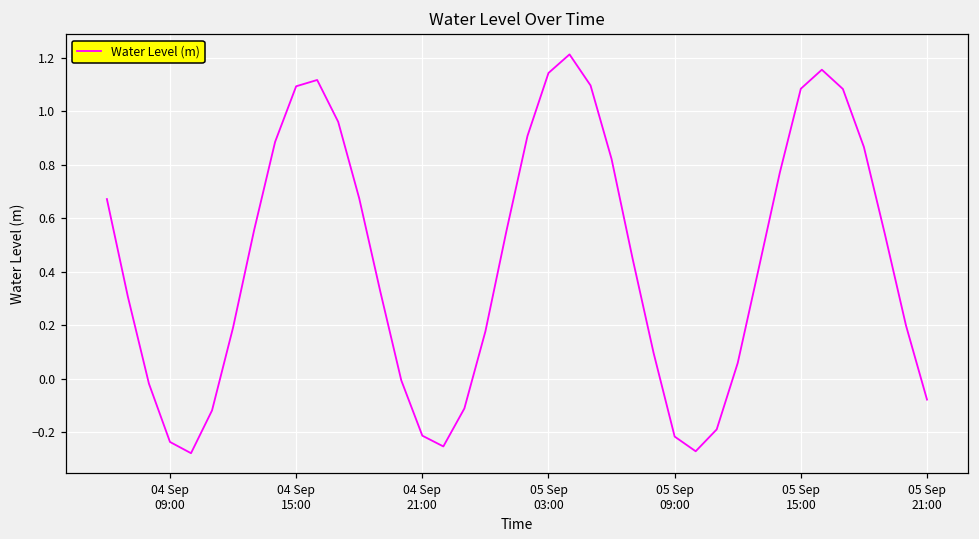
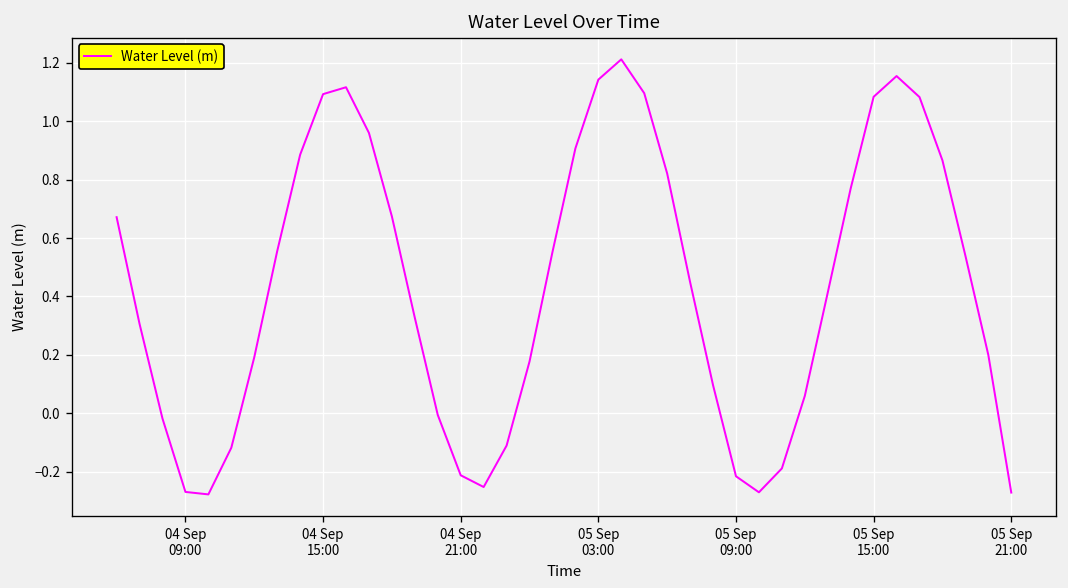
  {
-   "04 Sep 09:00": -0.24,
+   "04 Sep 09:00": -0.27,
    "04 Sep 15:00": 1.09,
    "04 Sep 21:00": -0.21,
    "05 Sep 03:00": 1.14,
    "05 Sep 09:00": -0.22,
    "05 Sep 15:00": 1.08,
-   "05 Sep 21:00": -0.08
+   "05 Sep 21:00": -0.27
  }
